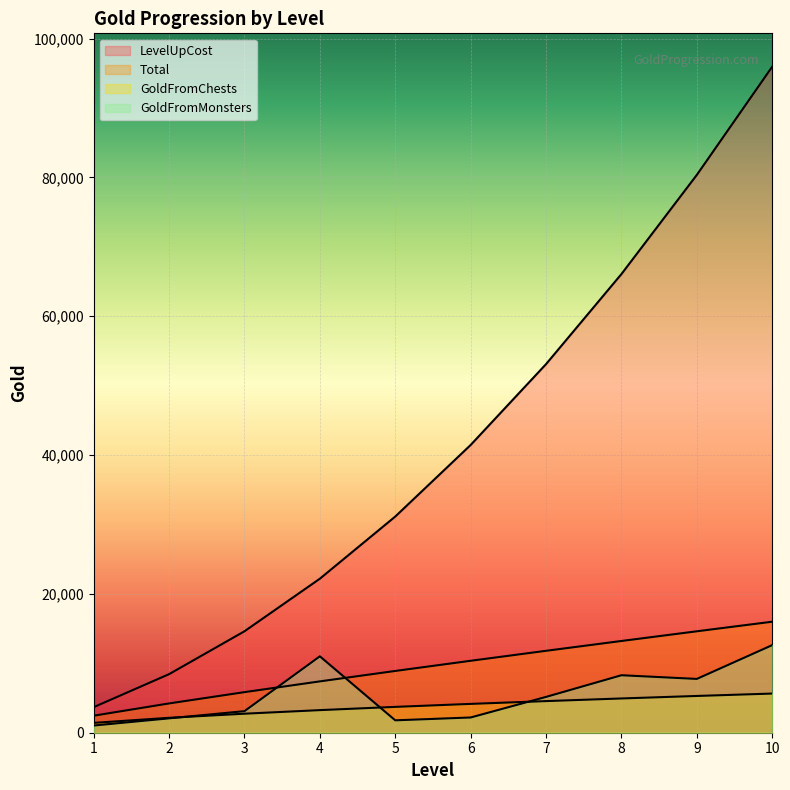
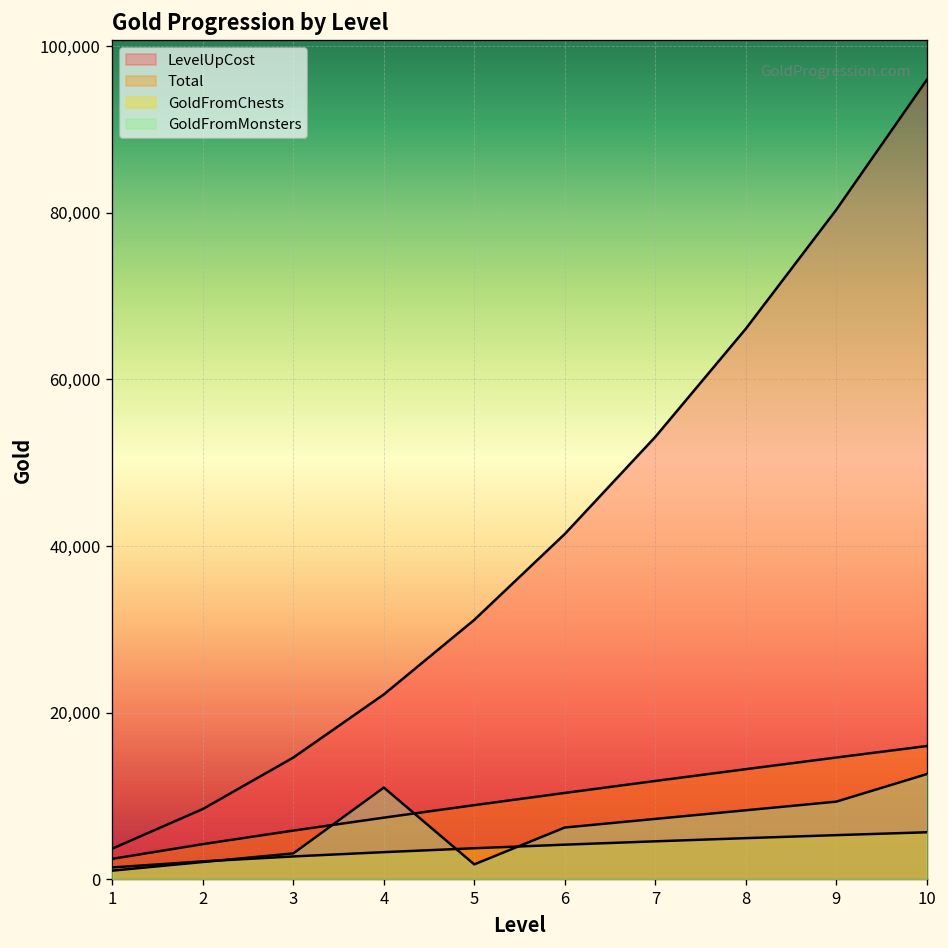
  {
    "GoldFromMonsters": {
      "1": "1,000",
      "4": "11,000",
      "5": "2,000",
-     "6": "2,000",
-     "7": "5,000",
+     "6": "6,000",
+     "7": "7,000",
      "8": "8,000",
-     "9": "8,000",
+     "9": "9,000",
      "10": "13,000"
    }
  }
